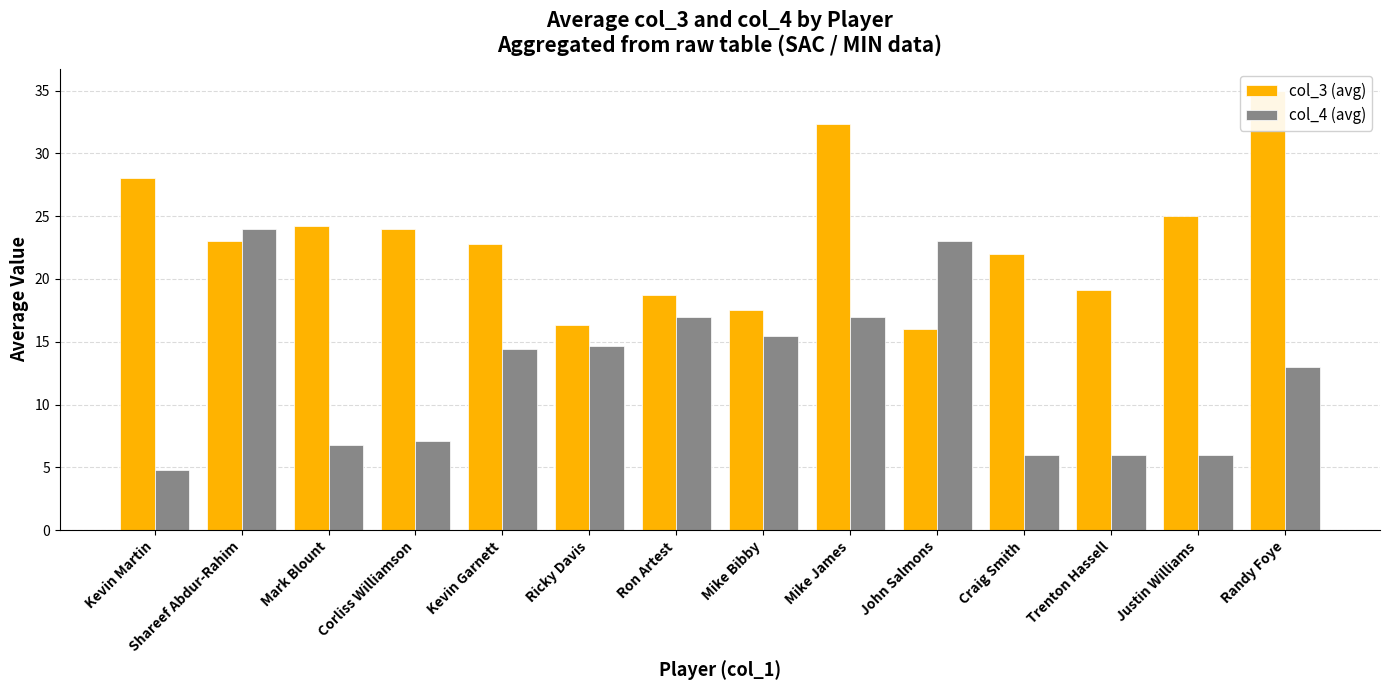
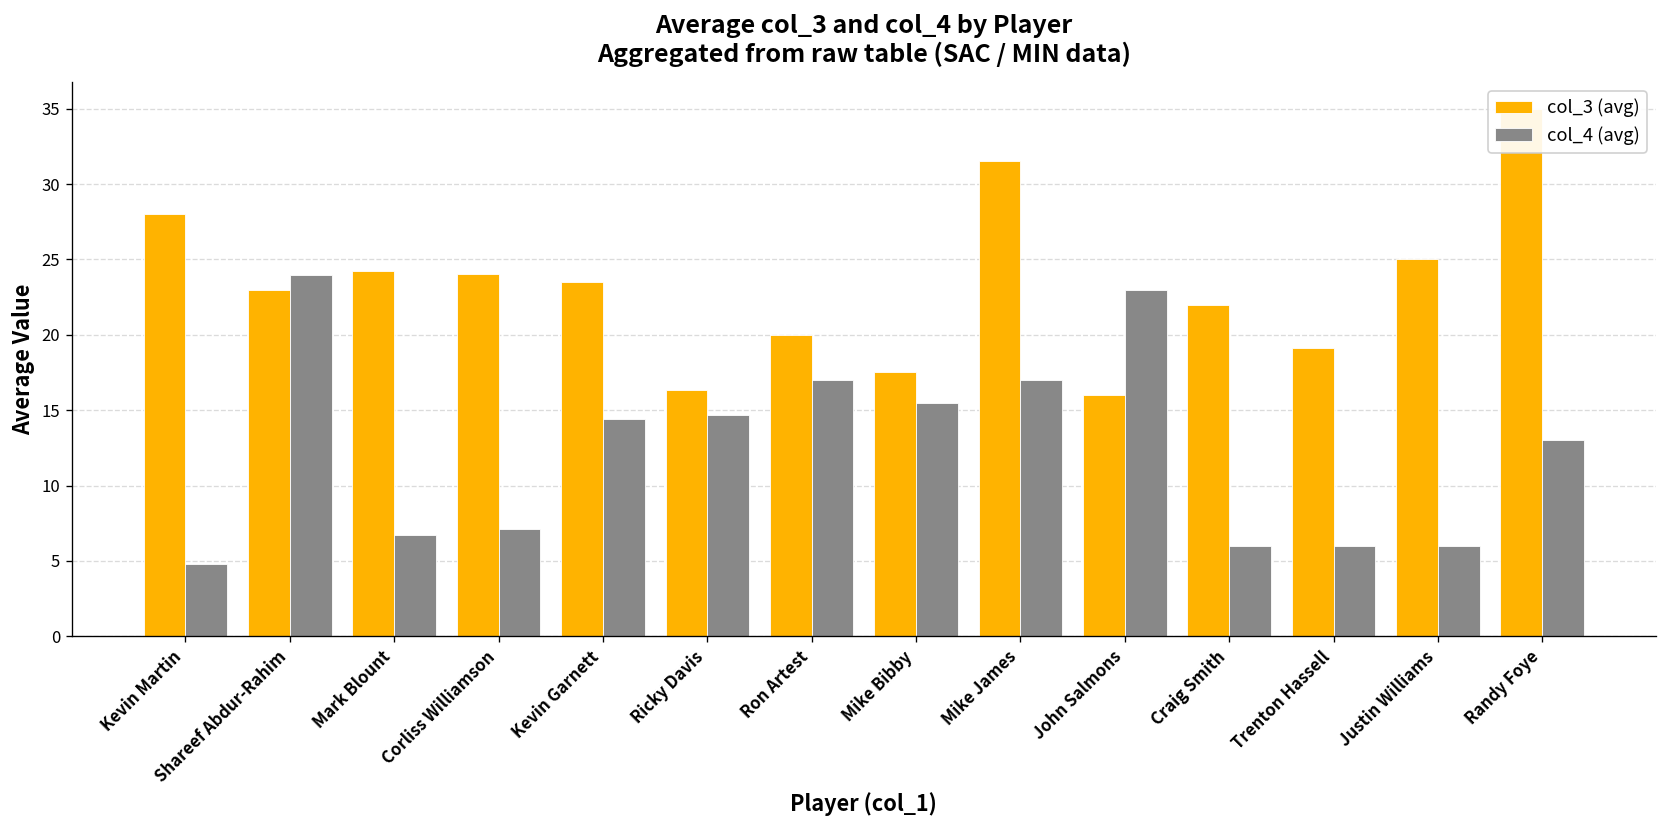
  {
    "col_3 (avg)": {
      "Kevin Martin": 28.0,
      "Shareef Abdur-Rahim": 23.0,
      "Mark Blount": 24.3,
      "Corliss Williamson": 24.0,
-     "Kevin Garnett": 22.8,
+     "Kevin Garnett": 23.5,
      "Ricky Davis": 16.3,
-     "Ron Artest": 18.7,
+     "Ron Artest": 20.0,
      "Mike Bibby": 17.5,
-     "Mike James": 32.3,
+     "Mike James": 31.5,
      "John Salmons": 16.0,
      "Craig Smith": 22.0,
      "Trenton Hassell": 19.1,
      "Justin Williams": 25.0
    },
    "col_4 (avg)": {
      "Kevin Martin": 4.8,
      "Shareef Abdur-Rahim": 24.0,
      "Mark Blount": 6.8,
      "Corliss Williamson": 7.1,
      "Kevin Garnett": 14.4,
      "Ricky Davis": 14.7,
      "Ron Artest": 17.0,
      "Mike Bibby": 15.5,
      "Mike James": 17.0,
      "John Salmons": 23.0,
      "Craig Smith": 6.0,
      "Trenton Hassell": 6.0,
      "Justin Williams": 6.0,
      "Randy Foye": 13.0
    }
  }
